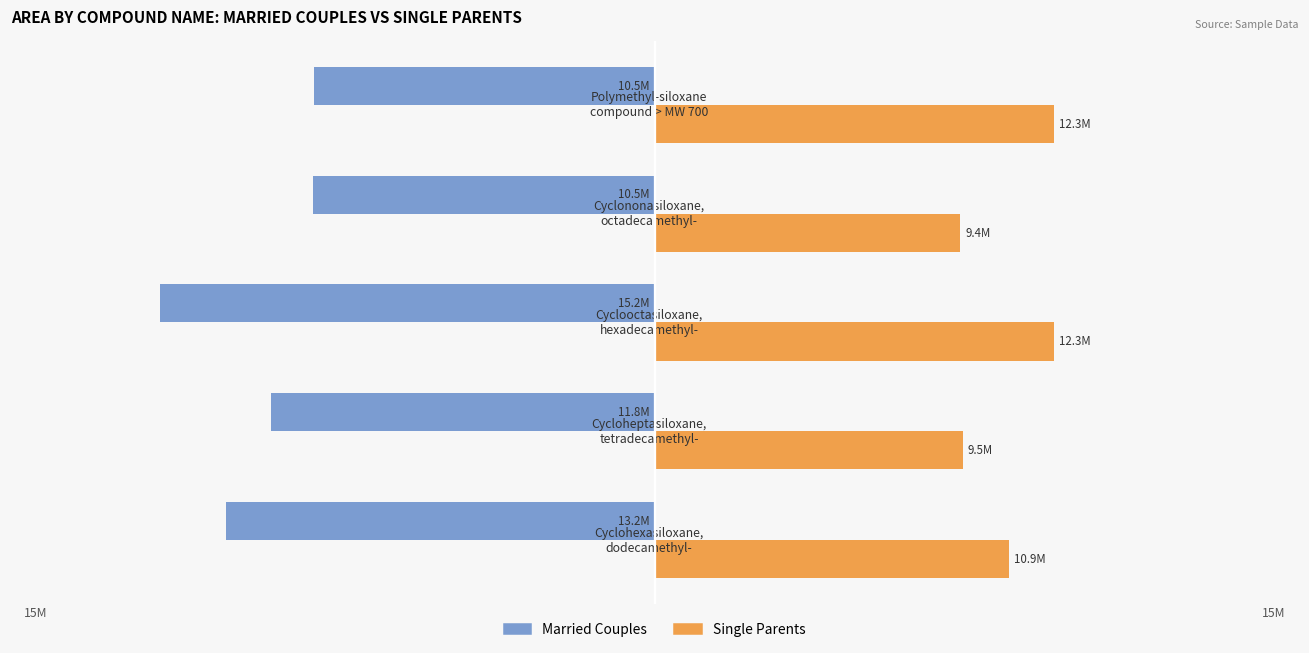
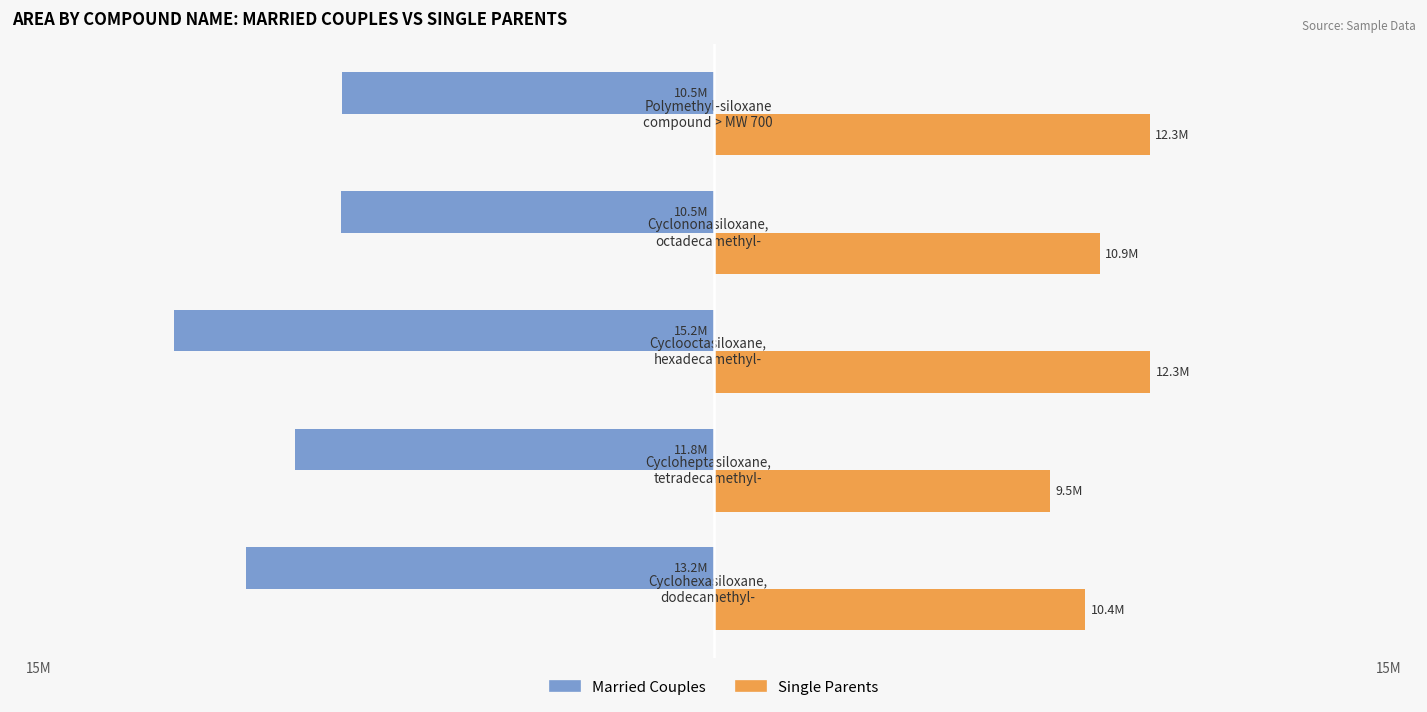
  {
    "Single Parents": {
      "Polymethyl-siloxane compound > MW 700": "12.3M",
-     "Cyclononasiloxane, octadecamethyl-": "9.4M",
+     "Cyclononasiloxane, octadecamethyl-": "10.9M",
      "Cyclooctasiloxane, hexadecamethyl-": "12.3M",
      "Cycloheptasiloxane, tetradecamethyl-": "9.5M",
-     "Cyclohexasiloxane, dodecamethyl-": "10.9M"
+     "Cyclohexasiloxane, dodecamethyl-": "10.4M"
    }
  }
